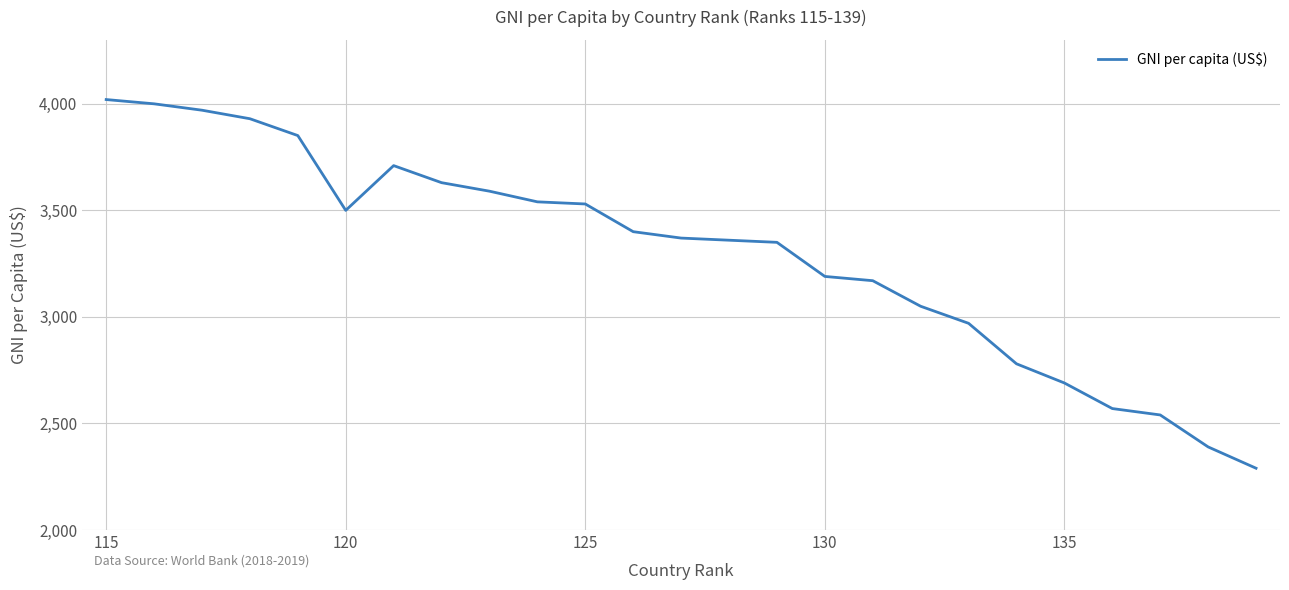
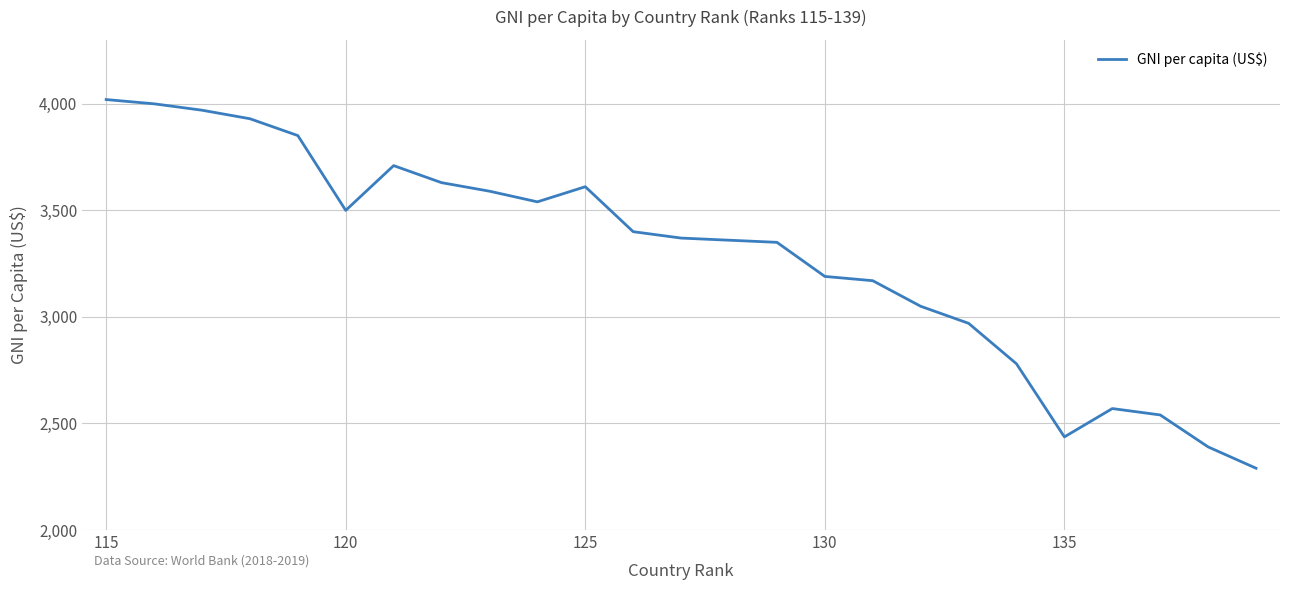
  {
    "115": "4,020",
    "120": "3,500",
-   "125": "3,530",
+   "125": "3,610",
    "130": "3,190",
-   "135": "2,690"
+   "135": "2,440"
  }
